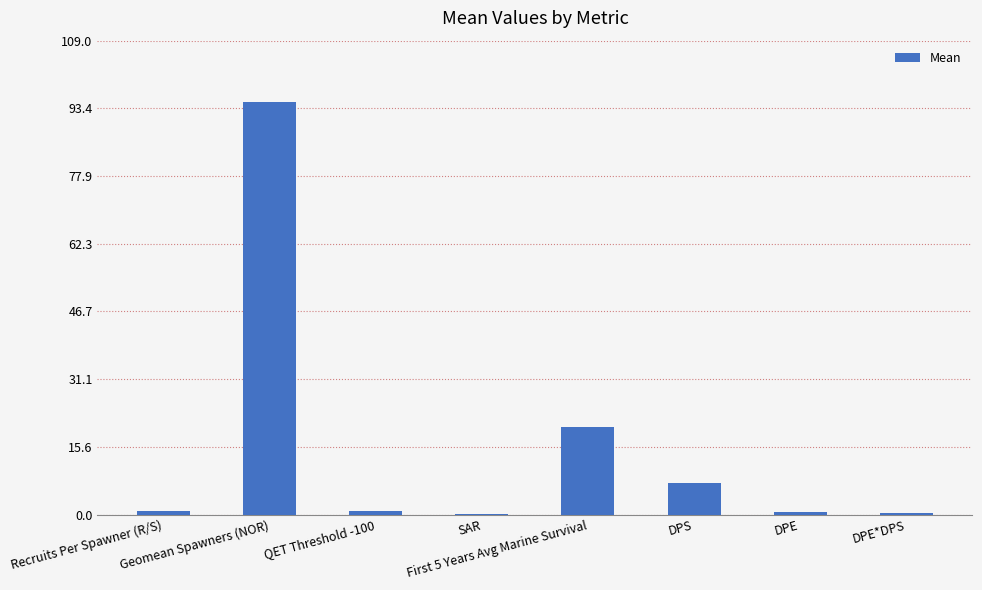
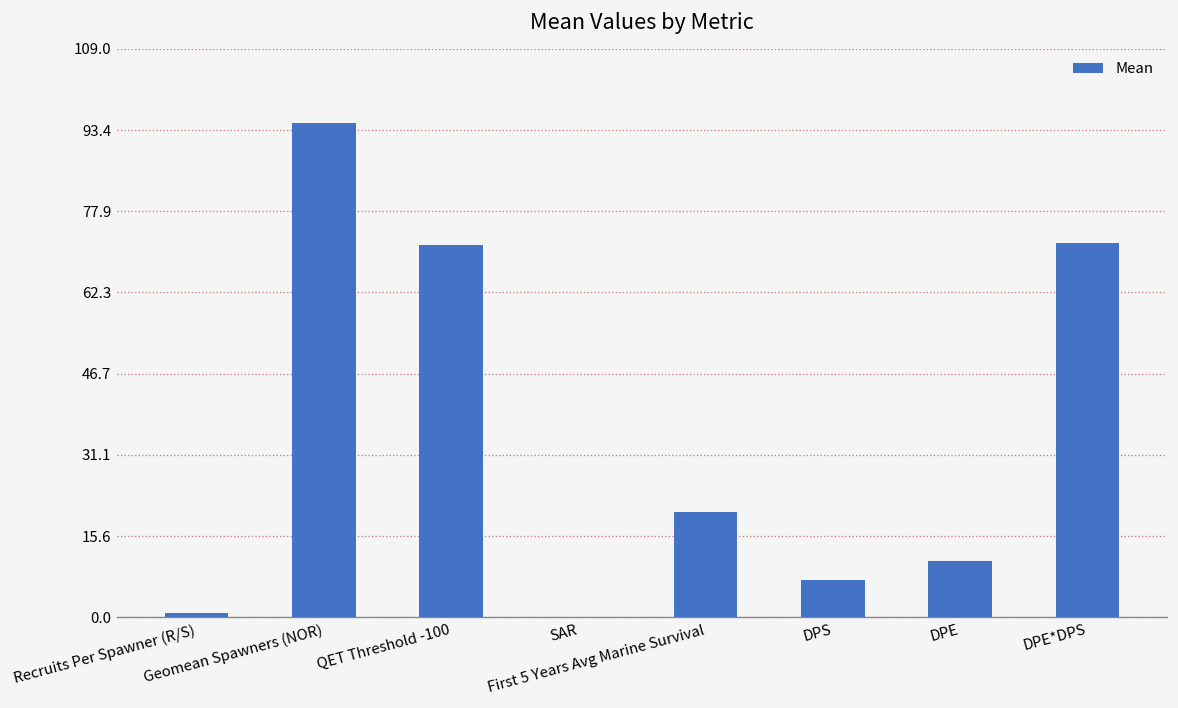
  {
    "Recruits Per Spawner (R/S)": 1,
    "Geomean Spawners (NOR)": 95,
-   "QET Threshold -100": 1,
+   "QET Threshold -100": 71,
    "First 5 Years Avg Marine Survival": 20,
    "DPS": 7,
-   "DPE": 1,
-   "DPE*DPS": 0
+   "DPE": 11,
+   "DPE*DPS": 72
  }
